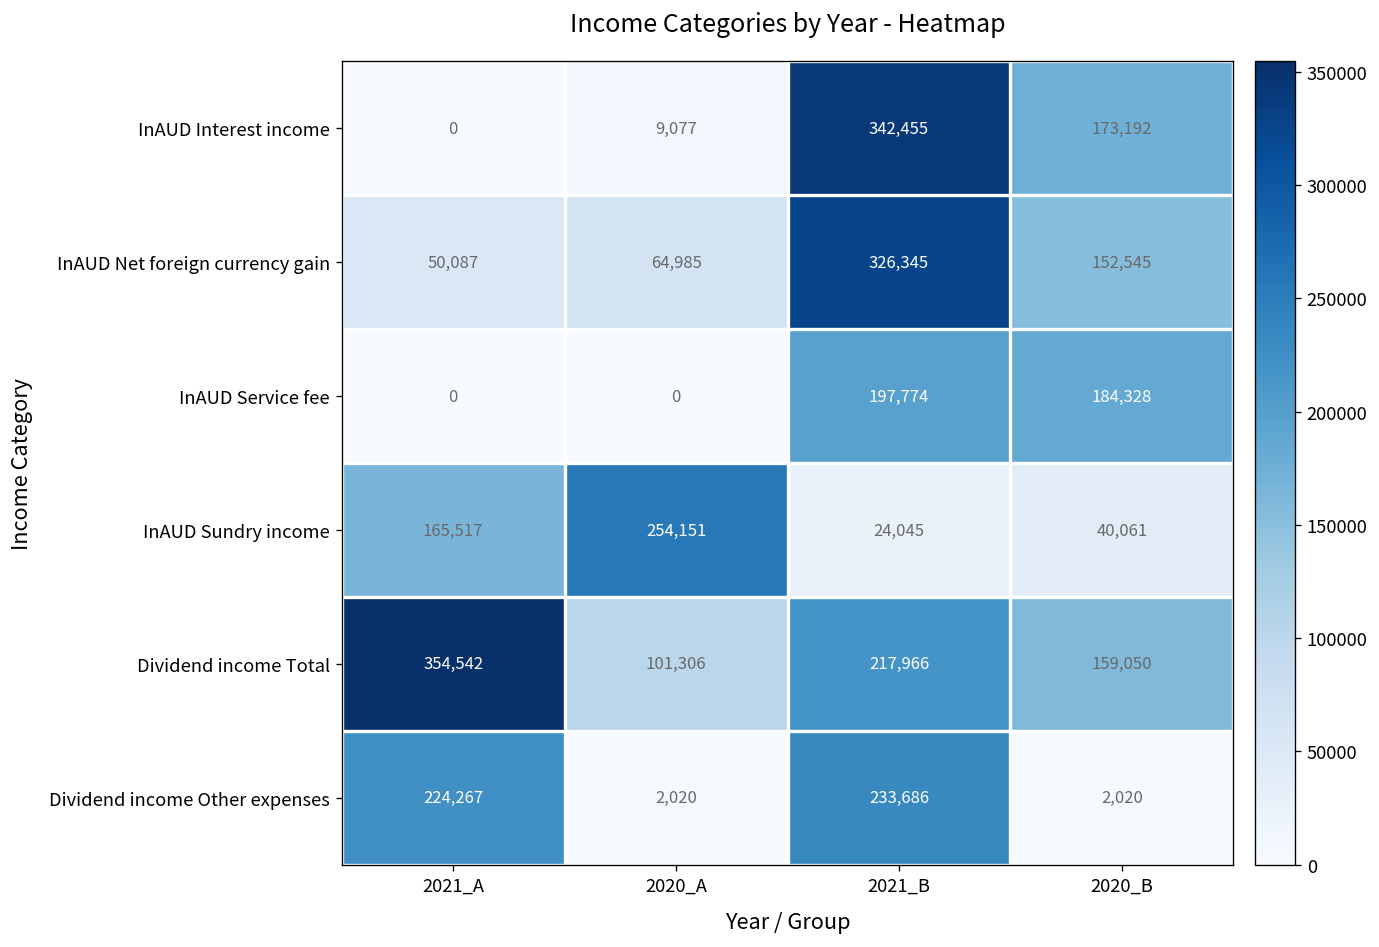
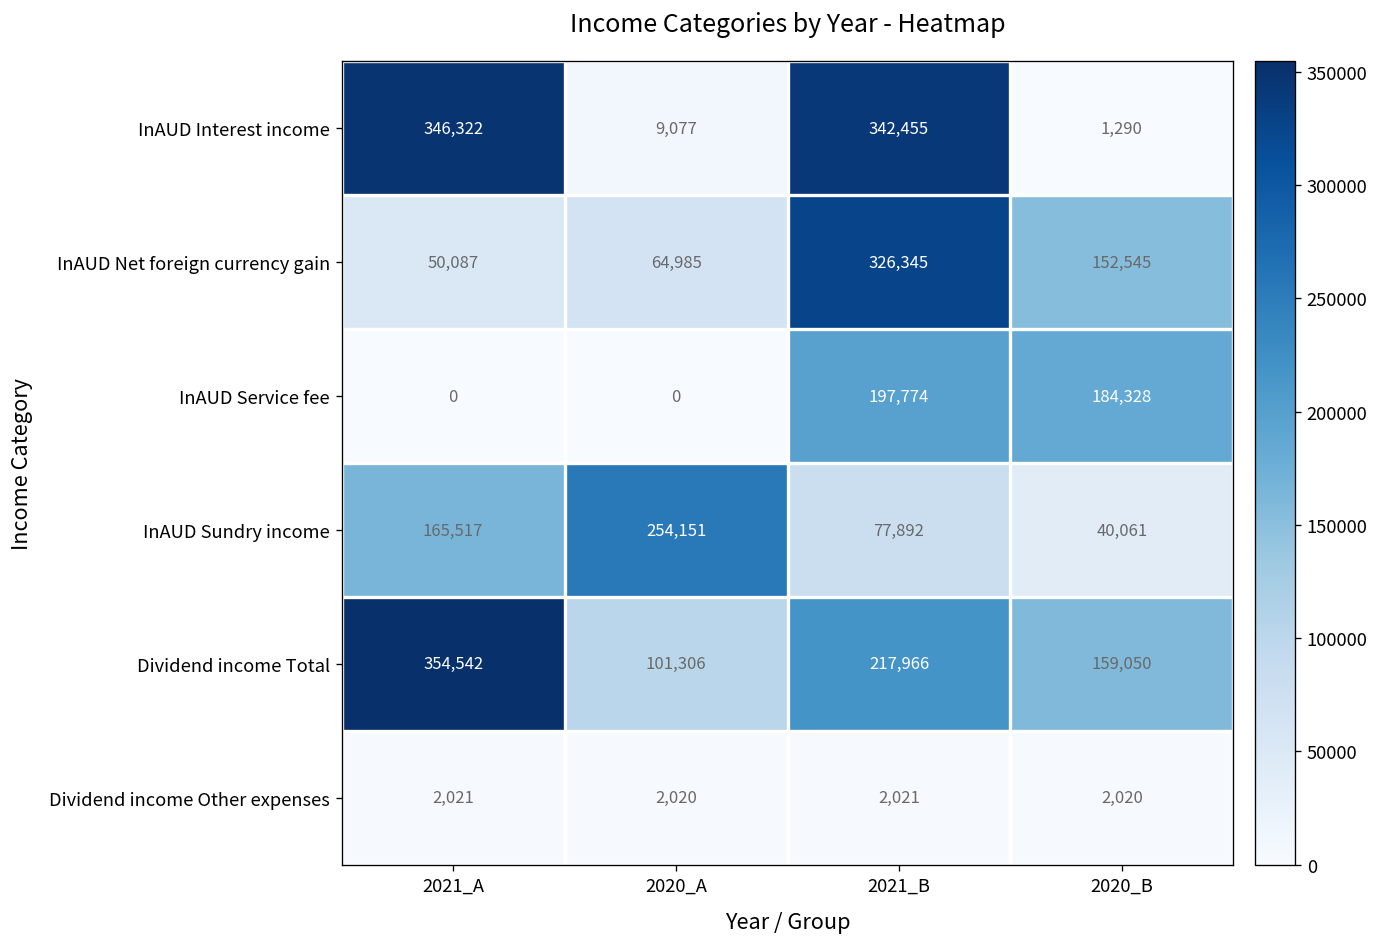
  {
    "InAUD Interest income": {
-     "2021_A": "0",
+     "2021_A": "346,322",
      "2020_A": "9,077",
      "2021_B": "342,455",
-     "2020_B": "173,192"
+     "2020_B": "1,290"
    },
    "InAUD Net foreign currency gain": {
      "2021_A": "50,087",
      "2020_A": "64,985",
      "2021_B": "326,345",
      "2020_B": "152,545"
    },
    "InAUD Service fee": {
      "2021_A": "0",
      "2020_A": "0",
      "2021_B": "197,774",
      "2020_B": "184,328"
    },
    "InAUD Sundry income": {
      "2021_A": "165,517",
      "2020_A": "254,151",
-     "2021_B": "24,045",
+     "2021_B": "77,892",
      "2020_B": "40,061"
    },
    "Dividend income Total": {
      "2021_A": "354,542",
      "2020_A": "101,306",
      "2021_B": "217,966",
      "2020_B": "159,050"
    },
    "Dividend income Other expenses": {
-     "2021_A": "224,267",
+     "2021_A": "2,021",
      "2020_A": "2,020",
-     "2021_B": "233,686",
+     "2021_B": "2,021",
      "2020_B": "2,020"
    }
  }
